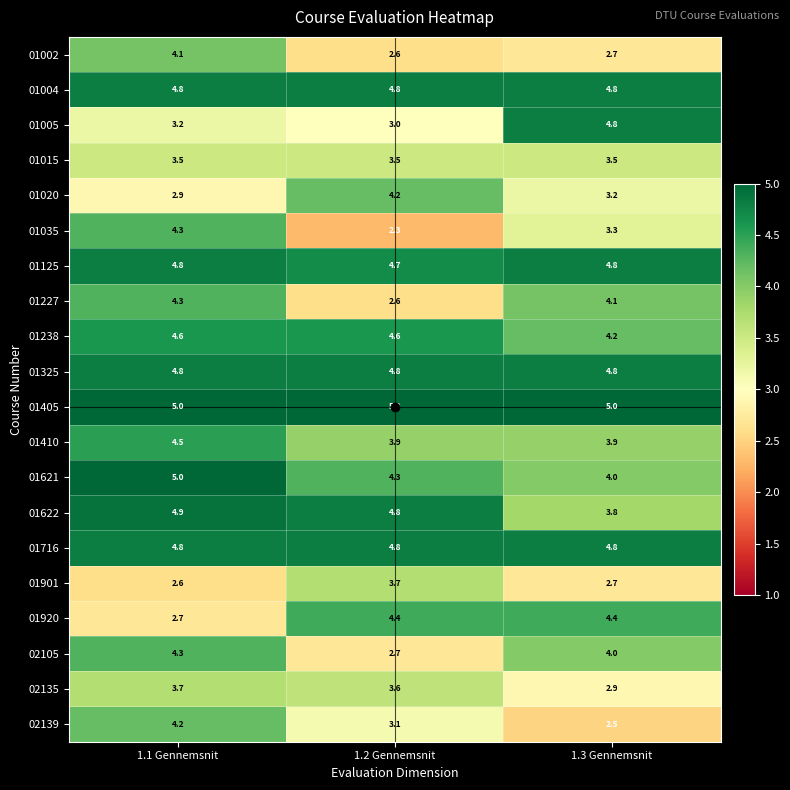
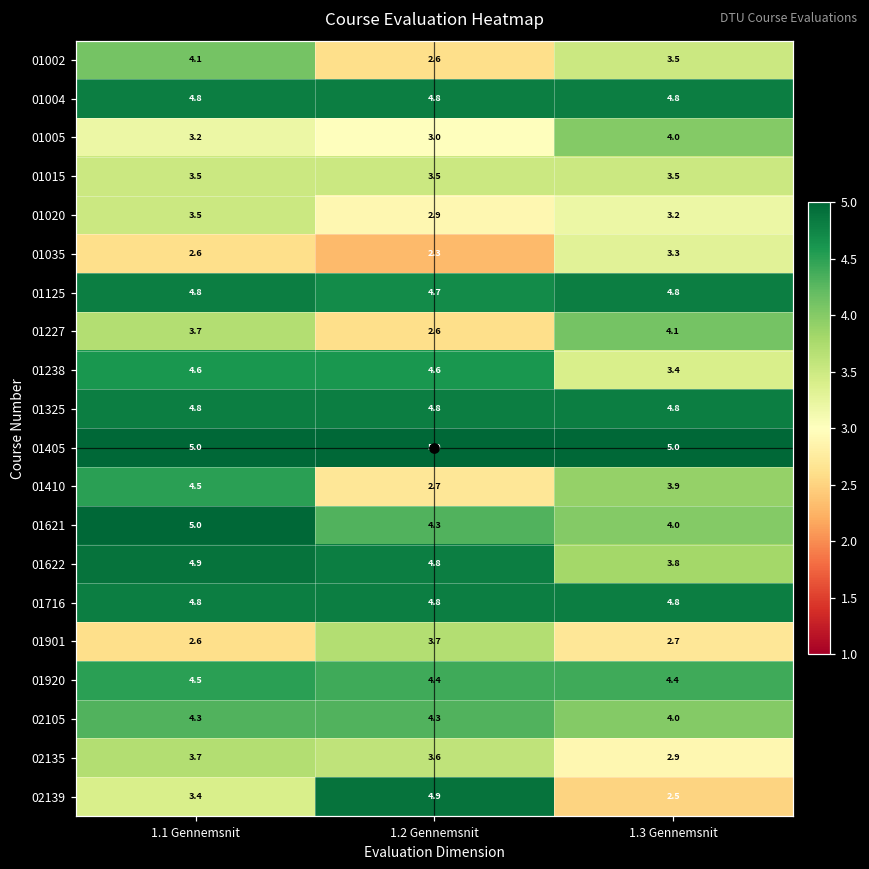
  {
    "01002": {
      "1.1 Gennemsnit": 4.1,
      "1.2 Gennemsnit": 2.6,
-     "1.3 Gennemsnit": 2.7
+     "1.3 Gennemsnit": 3.5
    },
    "01004": {
      "1.1 Gennemsnit": 4.8,
      "1.2 Gennemsnit": 4.8,
      "1.3 Gennemsnit": 4.8
    },
    "01005": {
      "1.1 Gennemsnit": 3.2,
      "1.2 Gennemsnit": 3.0,
-     "1.3 Gennemsnit": 4.8
+     "1.3 Gennemsnit": 4.0
    },
    "01015": {
      "1.1 Gennemsnit": 3.5,
      "1.2 Gennemsnit": 3.5,
      "1.3 Gennemsnit": 3.5
    },
    "01020": {
-     "1.1 Gennemsnit": 2.9,
-     "1.2 Gennemsnit": 4.2,
+     "1.1 Gennemsnit": 3.5,
+     "1.2 Gennemsnit": 2.9,
      "1.3 Gennemsnit": 3.2
    },
    "01035": {
-     "1.1 Gennemsnit": 4.3,
+     "1.1 Gennemsnit": 2.6,
      "1.2 Gennemsnit": 2.3,
      "1.3 Gennemsnit": 3.3
    },
    "01125": {
      "1.1 Gennemsnit": 4.8,
      "1.2 Gennemsnit": 4.7,
      "1.3 Gennemsnit": 4.8
    },
    "01227": {
-     "1.1 Gennemsnit": 4.3,
+     "1.1 Gennemsnit": 3.7,
      "1.2 Gennemsnit": 2.6,
      "1.3 Gennemsnit": 4.1
    },
    "01238": {
      "1.1 Gennemsnit": 4.6,
      "1.2 Gennemsnit": 4.6,
-     "1.3 Gennemsnit": 4.2
+     "1.3 Gennemsnit": 3.4
    },
    "01325": {
      "1.1 Gennemsnit": 4.8,
      "1.2 Gennemsnit": 4.8,
      "1.3 Gennemsnit": 4.8
    },
    "01405": {
      "1.1 Gennemsnit": 5.0,
      "1.3 Gennemsnit": 5.0
    },
    "01410": {
      "1.1 Gennemsnit": 4.5,
-     "1.2 Gennemsnit": 3.9,
+     "1.2 Gennemsnit": 2.7,
      "1.3 Gennemsnit": 3.9
    },
    "01621": {
      "1.1 Gennemsnit": 5.0,
      "1.2 Gennemsnit": 4.3,
      "1.3 Gennemsnit": 4.0
    },
    "01622": {
      "1.1 Gennemsnit": 4.9,
      "1.2 Gennemsnit": 4.8,
      "1.3 Gennemsnit": 3.8
    },
    "01716": {
      "1.1 Gennemsnit": 4.8,
      "1.2 Gennemsnit": 4.8,
      "1.3 Gennemsnit": 4.8
    },
    "01901": {
      "1.1 Gennemsnit": 2.6,
      "1.2 Gennemsnit": 3.7,
      "1.3 Gennemsnit": 2.7
    },
    "01920": {
-     "1.1 Gennemsnit": 2.7,
+     "1.1 Gennemsnit": 4.5,
      "1.2 Gennemsnit": 4.4,
      "1.3 Gennemsnit": 4.4
    },
    "02105": {
      "1.1 Gennemsnit": 4.3,
-     "1.2 Gennemsnit": 2.7,
+     "1.2 Gennemsnit": 4.3,
      "1.3 Gennemsnit": 4.0
    },
    "02135": {
      "1.1 Gennemsnit": 3.7,
      "1.2 Gennemsnit": 3.6,
      "1.3 Gennemsnit": 2.9
    },
    "02139": {
-     "1.1 Gennemsnit": 4.2,
-     "1.2 Gennemsnit": 3.1,
+     "1.1 Gennemsnit": 3.4,
+     "1.2 Gennemsnit": 4.9,
      "1.3 Gennemsnit": 2.5
    }
  }
